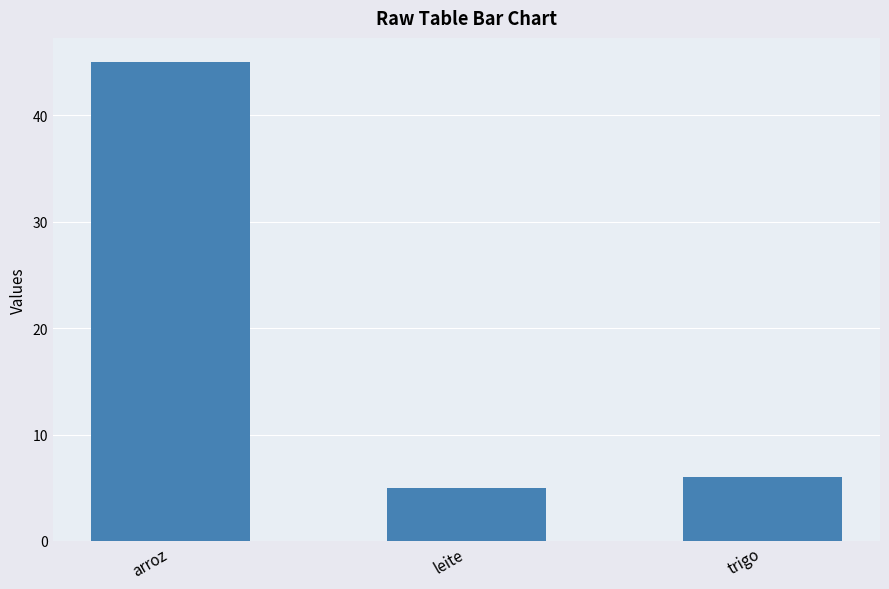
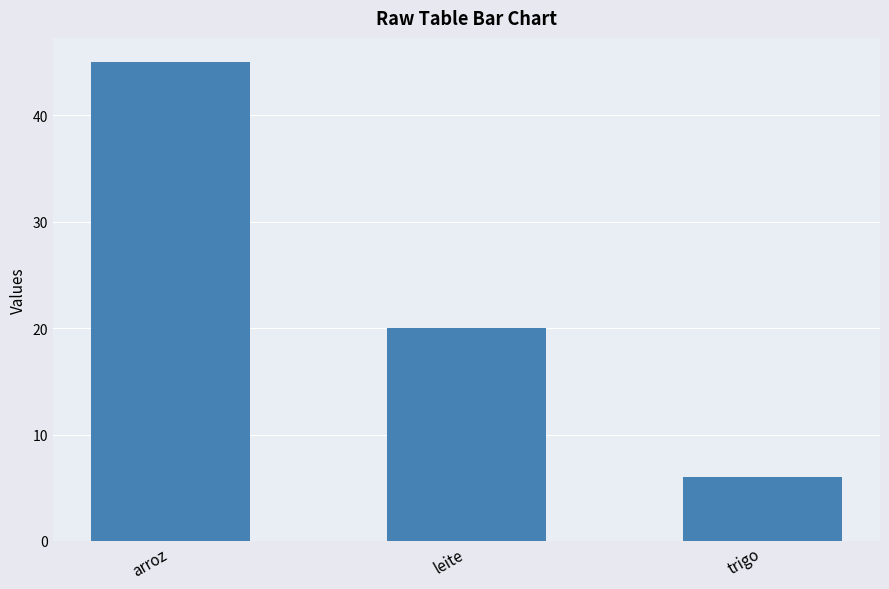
  {
    "arroz": 45,
-   "leite": 5,
+   "leite": 20,
    "trigo": 6
  }
